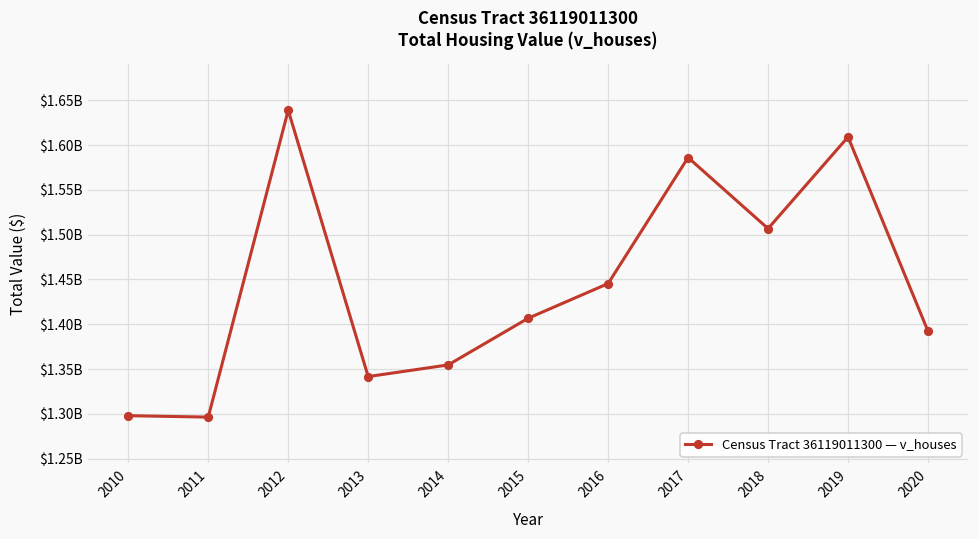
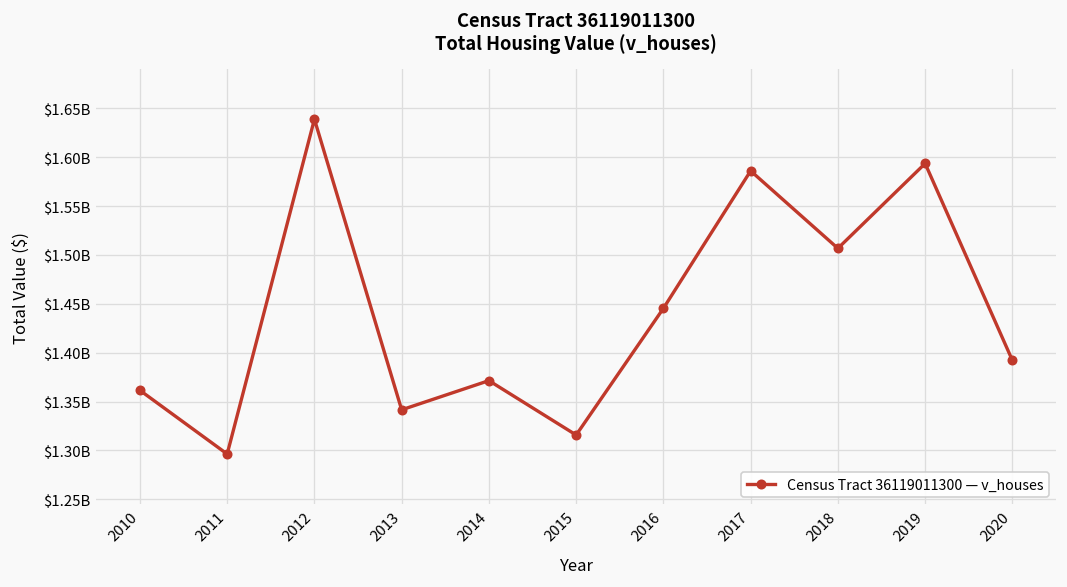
  {
-   "2010": "$1300000000",
+   "2010": "$1360000000",
    "2011": "$1300000000",
    "2012": "$1640000000",
    "2013": "$1340000000",
-   "2014": "$1350000000",
-   "2015": "$1410000000",
+   "2014": "$1370000000",
+   "2015": "$1320000000",
    "2016": "$1450000000",
    "2017": "$1590000000",
    "2018": "$1510000000",
-   "2019": "$1610000000",
+   "2019": "$1590000000",
    "2020": "$1390000000"
  }
